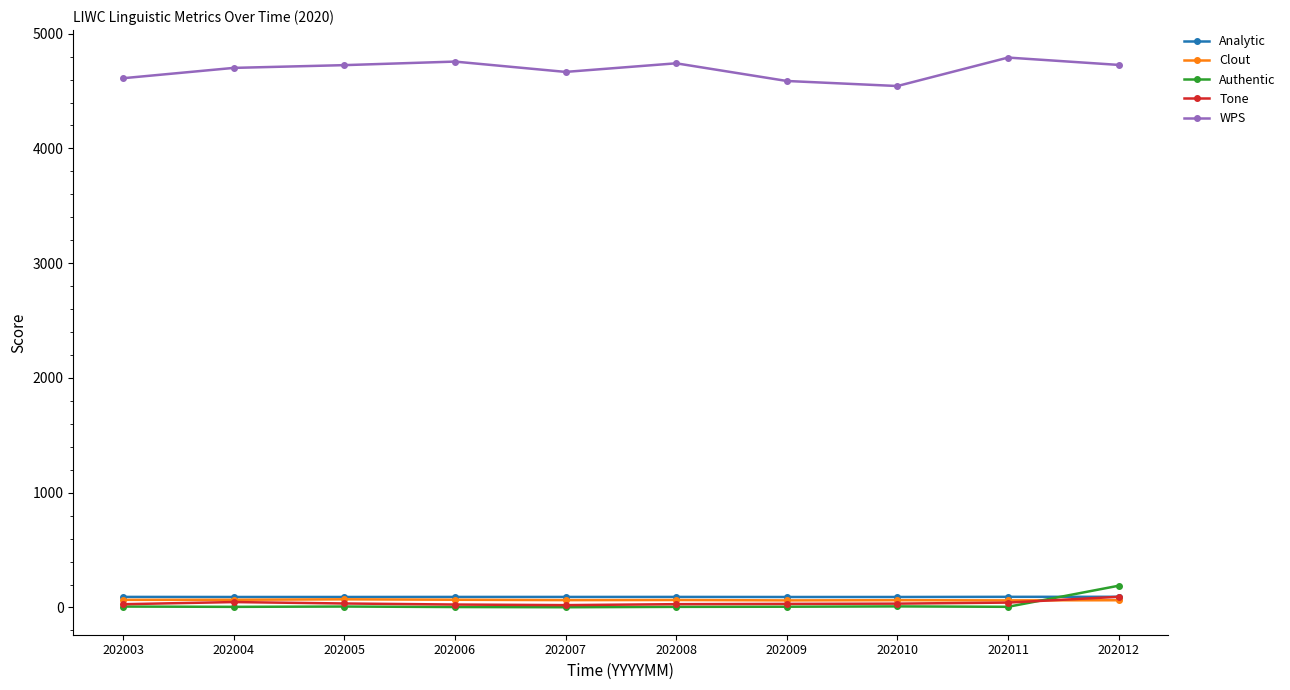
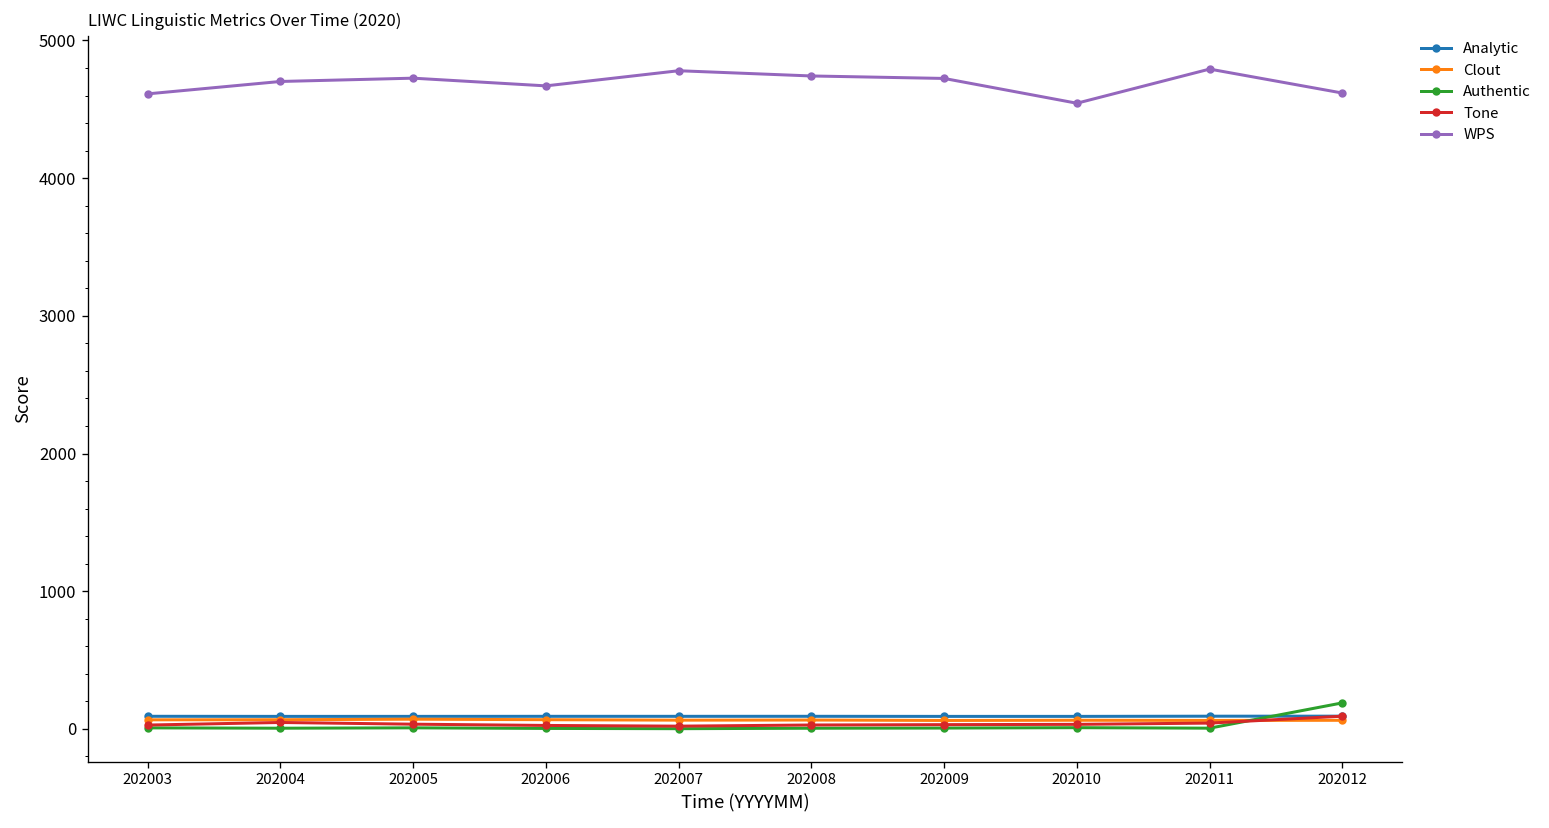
  {
    "Analytic": {
      "202003": 90,
      "202004": 90,
      "202006": 90,
      "202007": 90,
      "202008": 90,
      "202009": 90,
      "202010": 90,
      "202011": 90
    },
    "Clout": {
      "202003": 70,
      "202006": 70,
      "202007": 60,
      "202008": 60,
      "202009": 60,
      "202010": 60,
      "202012": 60
    },
    "Authentic": {
      "202004": 10,
      "202005": 10,
      "202008": 10,
      "202009": 10,
      "202010": 10,
      "202011": 10,
      "202012": 190
    },
    "Tone": {
      "202005": 30,
      "202008": 30,
      "202009": 30,
      "202010": 30
    },
    "WPS": {
      "202003": 4610,
      "202004": 4700,
      "202005": 4730,
-     "202006": 4760,
-     "202007": 4670,
+     "202006": 4670,
+     "202007": 4780,
      "202008": 4740,
-     "202009": 4590,
+     "202009": 4720,
      "202010": 4540,
      "202011": 4790,
-     "202012": 4730
+     "202012": 4620
    }
  }
